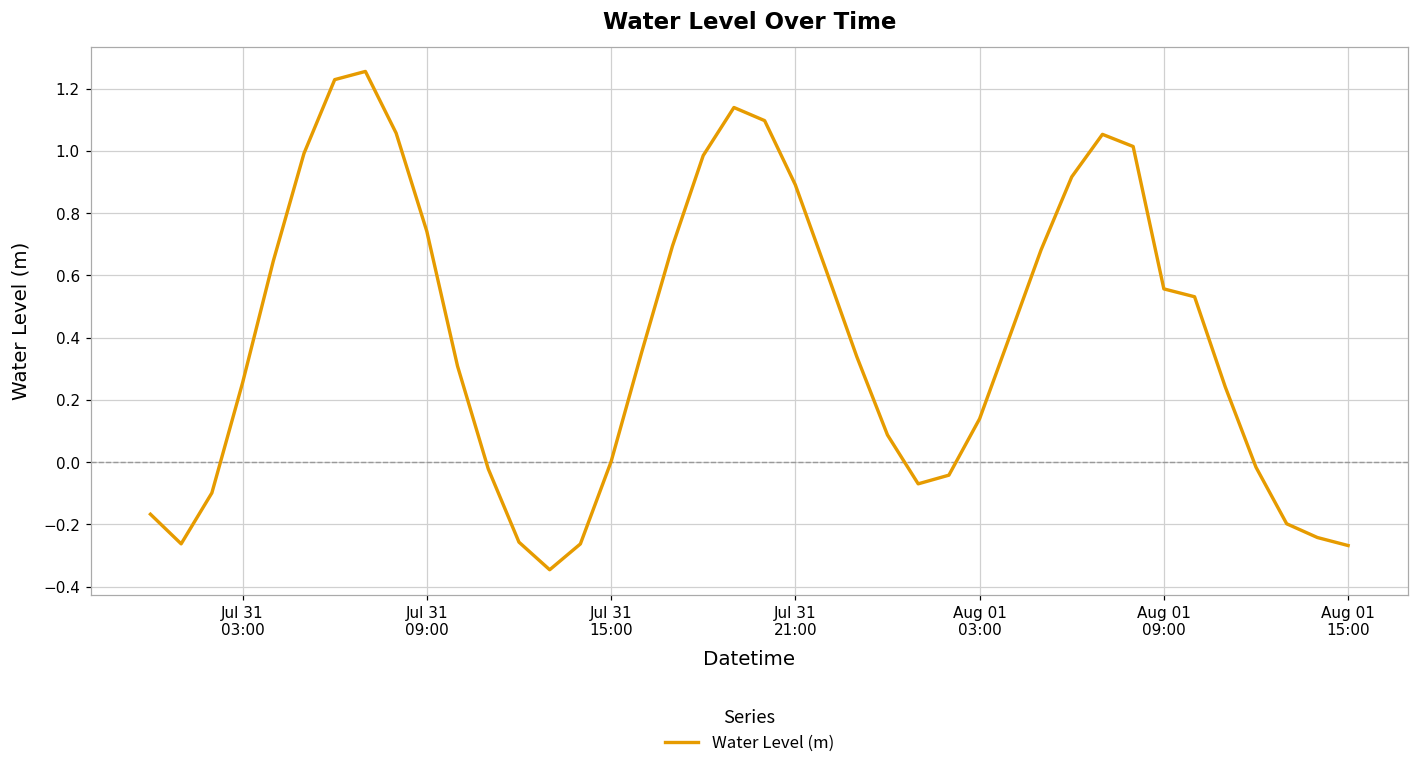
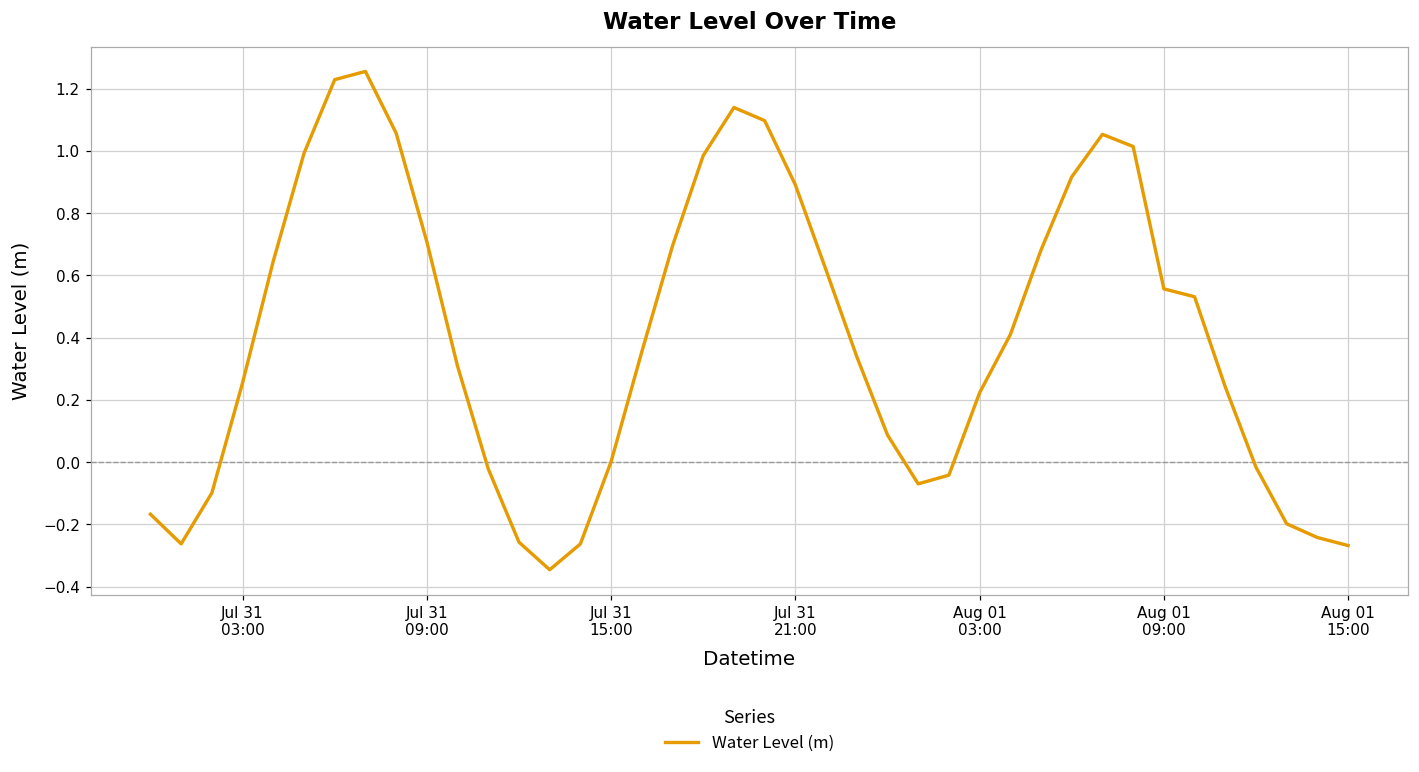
  {
    "Jul 31 03:00": 0.25,
-   "Jul 31 09:00": 0.74,
+   "Jul 31 09:00": 0.71,
    "Jul 31 15:00": 0.00,
    "Jul 31 21:00": 0.89,
-   "Aug 01 03:00": 0.14,
+   "Aug 01 03:00": 0.22,
    "Aug 01 09:00": 0.56,
    "Aug 01 15:00": -0.27
  }
